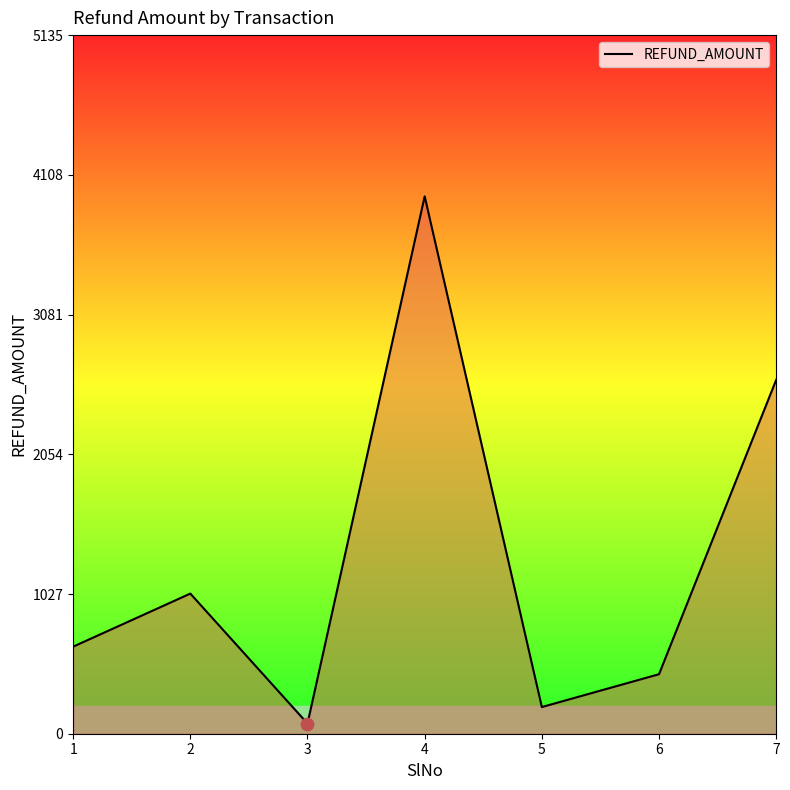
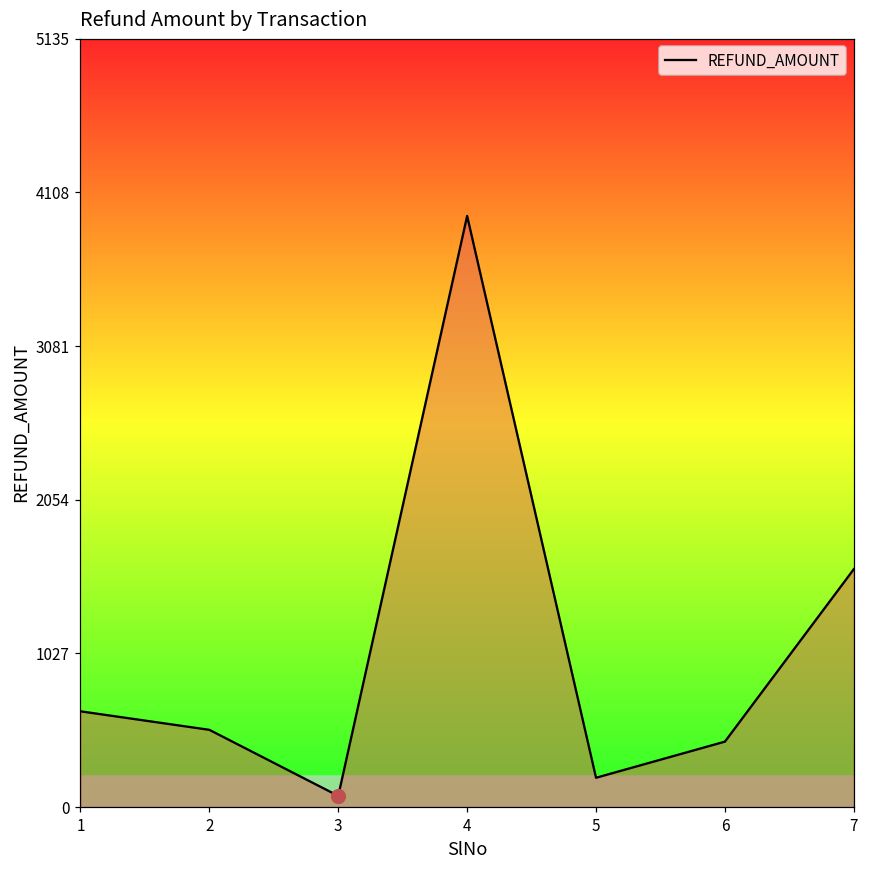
  {
    "REFUND_AMOUNT": {
      "1": 640,
-     "2": 1030,
+     "2": 520,
      "4": 3950,
      "6": 440,
-     "7": 2600
+     "7": 1590
    }
  }
